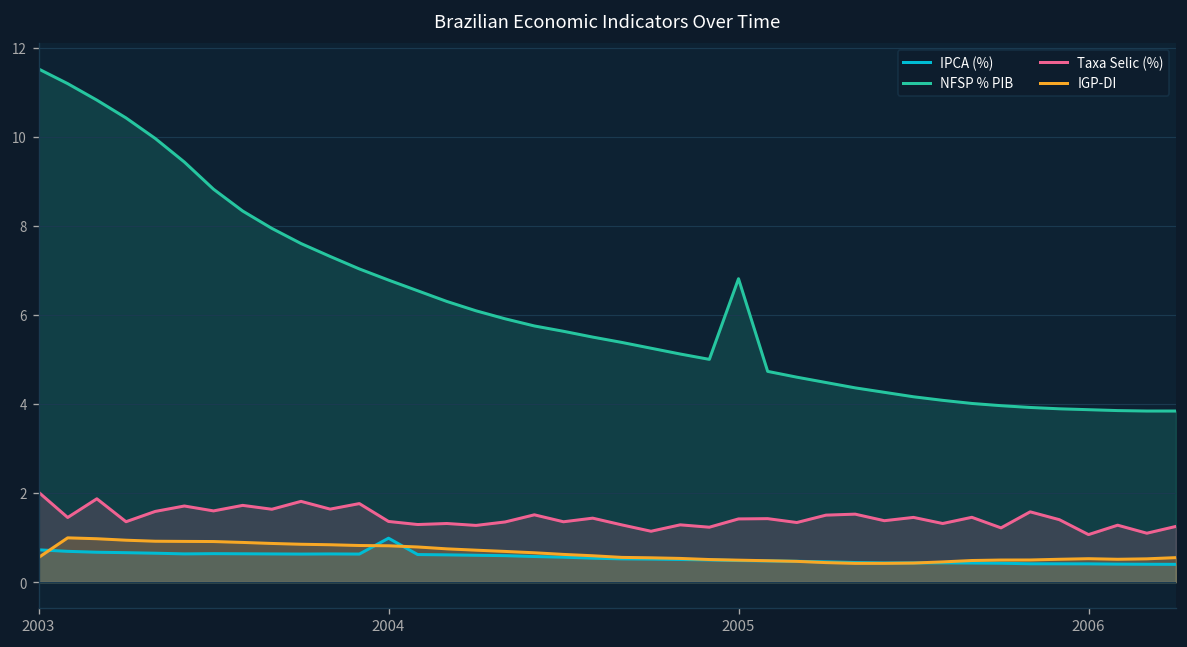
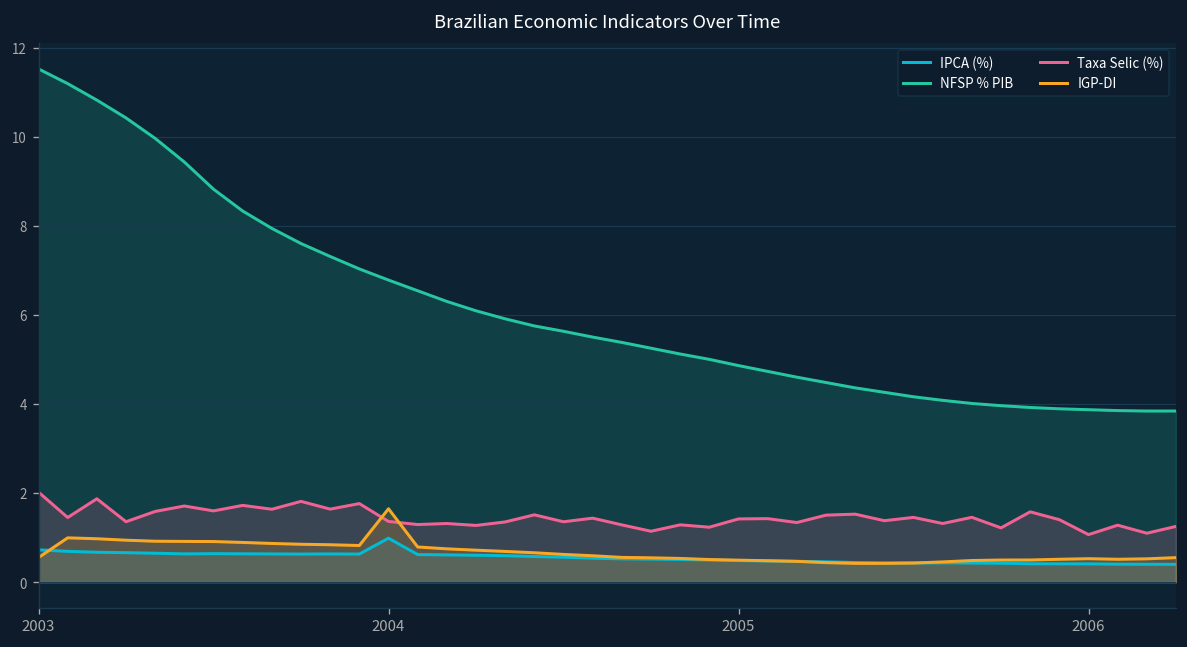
  {
    "IPCA (%)": {
      "2003": 0.7,
      "2004": 1.0,
      "2006": 0.4
    },
    "NFSP % PIB": {
      "2003": 11.5,
      "2004": 6.8,
-     "2005": 6.8,
+     "2005": 4.9,
      "2006": 3.9
    },
    "Taxa Selic (%)": {
      "2003": 2.0,
      "2004": 1.4,
      "2005": 1.4,
      "2006": 1.1
    },
    "IGP-DI": {
      "2003": 0.6,
-     "2004": 0.8,
+     "2004": 1.6,
      "2006": 0.5
    }
  }
